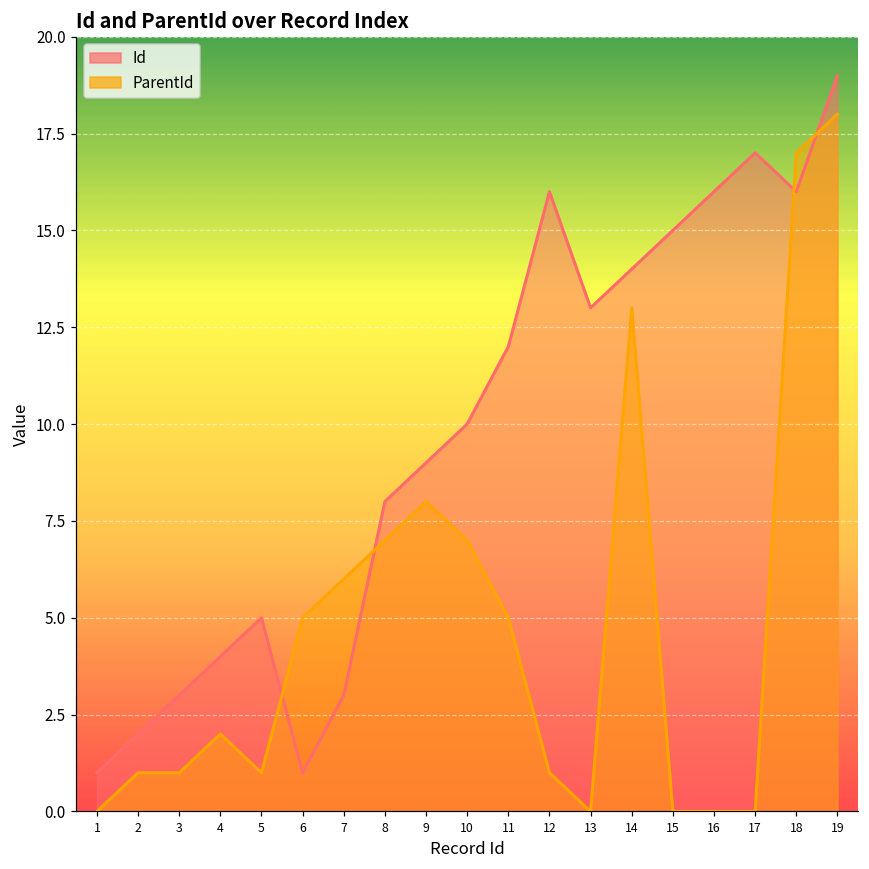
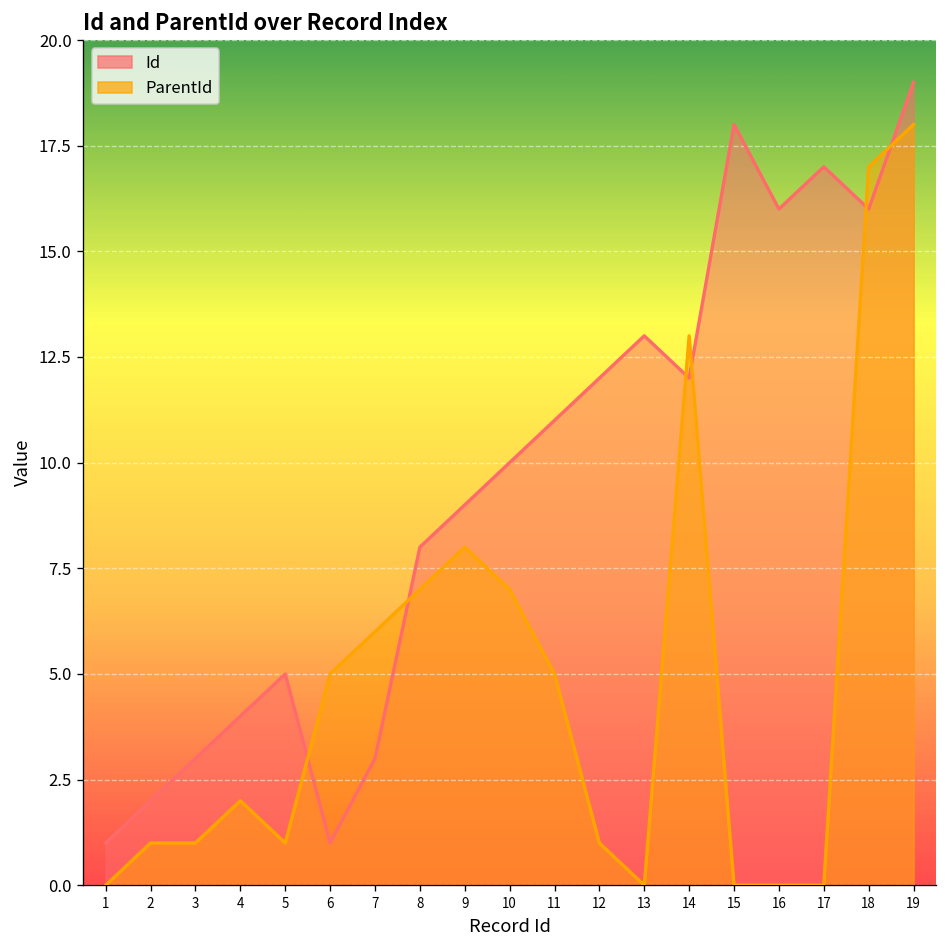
  {
    "Id": {
      "1": 1,
      "2": 2,
      "3": 3,
      "4": 4,
      "5": 5,
      "6": 1,
      "7": 3,
      "8": 8,
      "9": 9,
      "10": 10,
-     "11": 12,
-     "12": 16,
+     "11": 11,
+     "12": 12,
      "13": 13,
-     "14": 14,
-     "15": 15,
+     "14": 12,
+     "15": 18,
      "16": 16,
      "17": 17,
      "18": 16,
      "19": 19
    },
    "ParentId": {
      "1": 0,
      "2": 1,
      "3": 1,
      "4": 2,
      "5": 1,
      "6": 5,
      "7": 6,
      "8": 7,
      "9": 8,
      "10": 7,
      "11": 5,
      "12": 1,
      "13": 0,
      "14": 13,
      "15": 0,
      "16": 0,
      "17": 0,
      "18": 17,
      "19": 18
    }
  }
